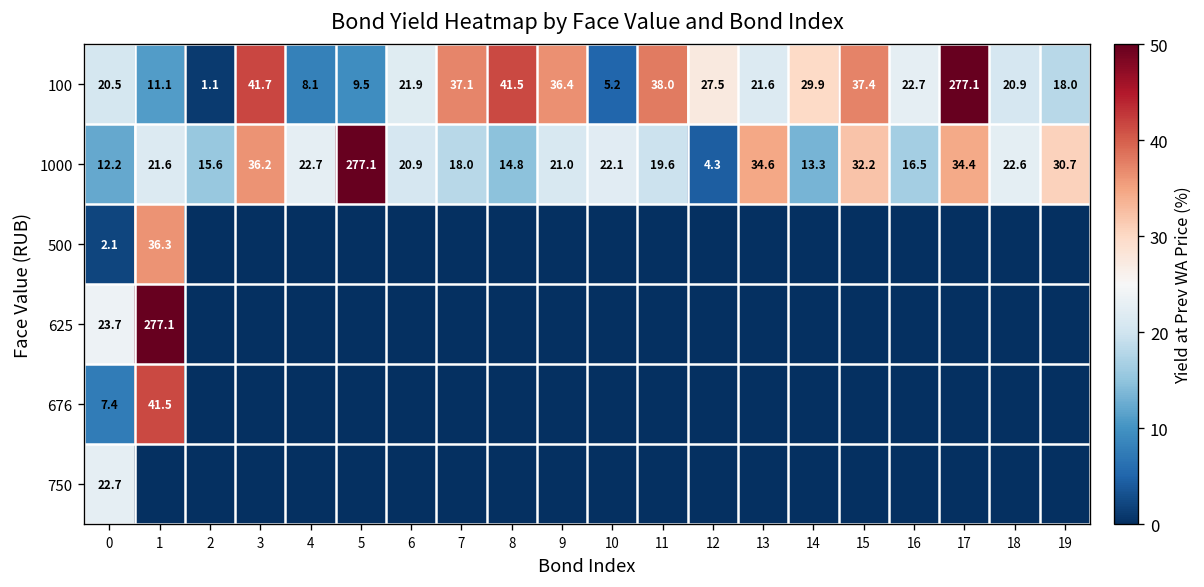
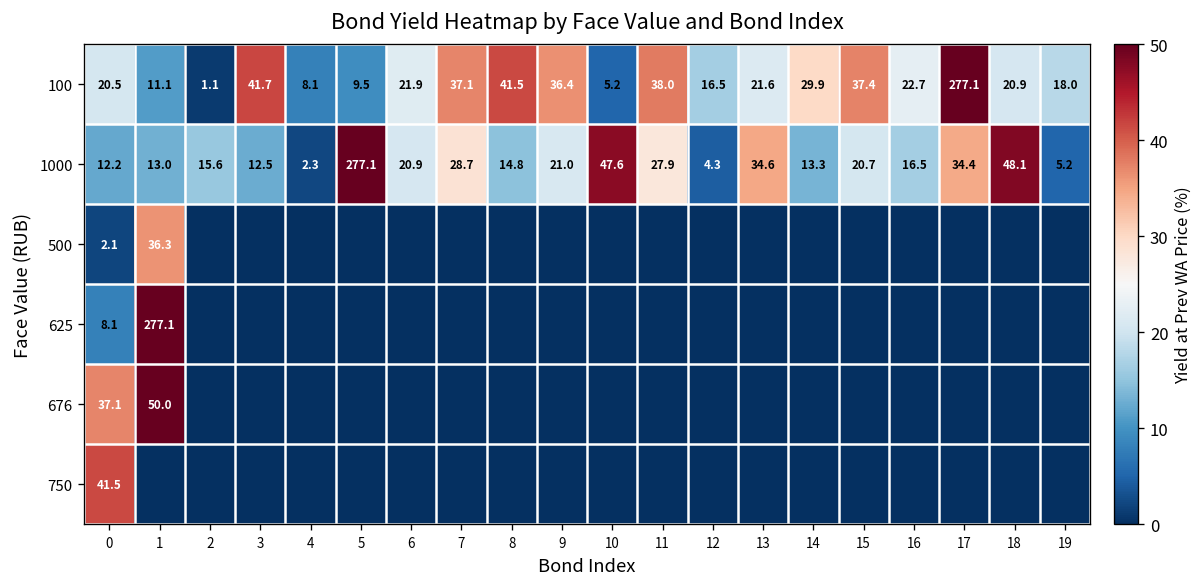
  {
    "100": {
      "0": 20.5,
      "1": 11.1,
      "2": 1.1,
      "3": 41.7,
      "4": 8.1,
      "5": 9.5,
      "6": 21.9,
      "7": 37.1,
      "8": 41.5,
      "9": 36.4,
      "10": 5.2,
      "11": 38.0,
-     "12": 27.5,
+     "12": 16.5,
      "13": 21.6,
      "14": 29.9,
      "15": 37.4,
      "16": 22.7,
      "17": 277.1,
      "18": 20.9,
      "19": 18.0
    },
    "1000": {
      "0": 12.2,
-     "1": 21.6,
+     "1": 13.0,
      "2": 15.6,
-     "3": 36.2,
-     "4": 22.7,
+     "3": 12.5,
+     "4": 2.3,
      "5": 277.1,
      "6": 20.9,
-     "7": 18.0,
+     "7": 28.7,
      "8": 14.8,
      "9": 21.0,
-     "10": 22.1,
-     "11": 19.6,
+     "10": 47.6,
+     "11": 27.9,
      "12": 4.3,
      "13": 34.6,
      "14": 13.3,
-     "15": 32.2,
+     "15": 20.7,
      "16": 16.5,
      "17": 34.4,
-     "18": 22.6,
-     "19": 30.7
+     "18": 48.1,
+     "19": 5.2
    },
    "500": {
      "0": 2.1,
      "1": 36.3
    },
    "625": {
-     "0": 23.7,
+     "0": 8.1,
      "1": 277.1
    },
    "676": {
-     "0": 7.4,
-     "1": 41.5
+     "0": 37.1,
+     "1": 50.0
    },
    "750": {
-     "0": 22.7
+     "0": 41.5
    }
  }
